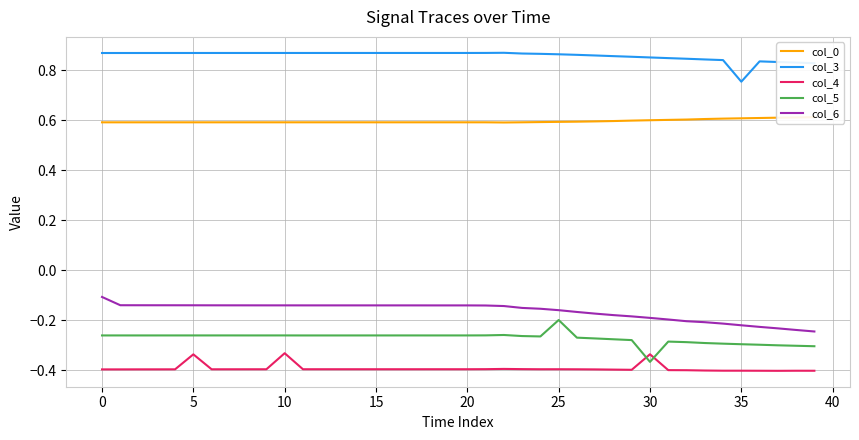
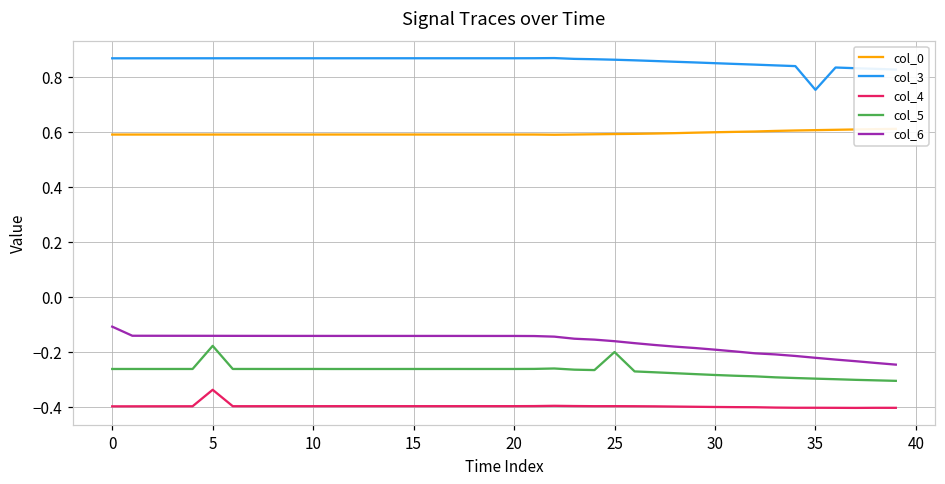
  {
    "col_0": {
      "0": 0.59,
      "5": 0.59,
      "10": 0.59,
      "15": 0.59,
      "20": 0.59,
      "25": 0.59,
      "30": 0.60,
      "35": 0.61
    },
    "col_3": {
      "0": 0.87,
      "5": 0.87,
      "10": 0.87,
      "15": 0.87,
      "20": 0.87,
      "25": 0.86,
      "30": 0.85,
      "35": 0.75
    },
    "col_4": {
      "0": -0.40,
      "5": -0.34,
-     "10": -0.33,
+     "10": -0.40,
      "15": -0.40,
      "20": -0.40,
      "25": -0.40,
-     "30": -0.34,
+     "30": -0.40,
      "35": -0.40
    },
    "col_5": {
      "0": -0.26,
-     "5": -0.26,
+     "5": -0.18,
      "10": -0.26,
      "15": -0.26,
      "20": -0.26,
      "25": -0.20,
-     "30": -0.37,
+     "30": -0.28,
      "35": -0.30
    },
    "col_6": {
      "0": -0.11,
      "5": -0.14,
      "10": -0.14,
      "15": -0.14,
      "20": -0.14,
      "25": -0.16,
      "30": -0.19,
      "35": -0.22
    }
  }
